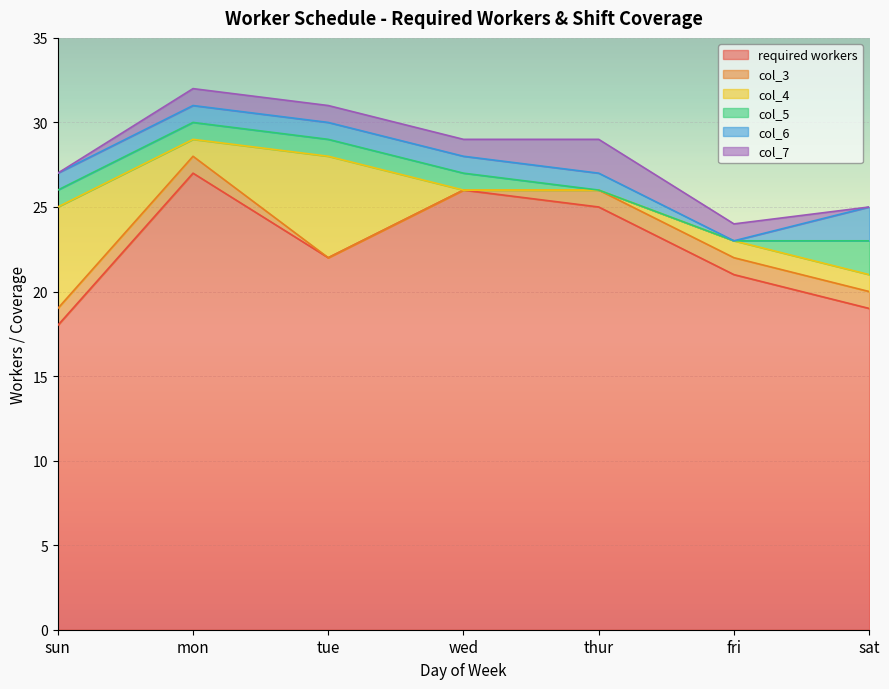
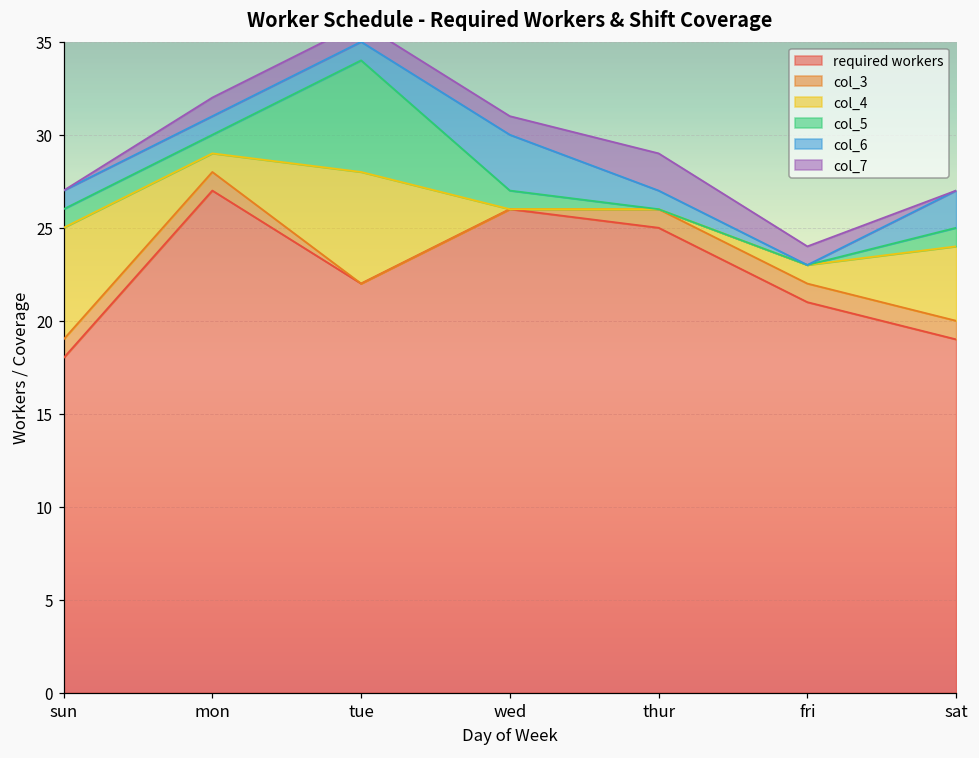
  {
    "col_4": {
      "sun": 6,
      "mon": 1,
      "tue": 6,
-     "sat": 1
+     "sat": 4
    },
    "col_5": {
      "sun": 1,
      "mon": 1,
-     "tue": 1,
+     "tue": 6,
      "wed": 1,
-     "sat": 2
+     "sat": 1
    },
    "col_6": {
      "mon": 1,
      "tue": 1,
-     "wed": 1,
+     "wed": 3,
      "thur": 1
    },
    "col_7": {
      "mon": 1,
      "wed": 1,
      "thur": 2,
      "fri": 1
    }
  }
